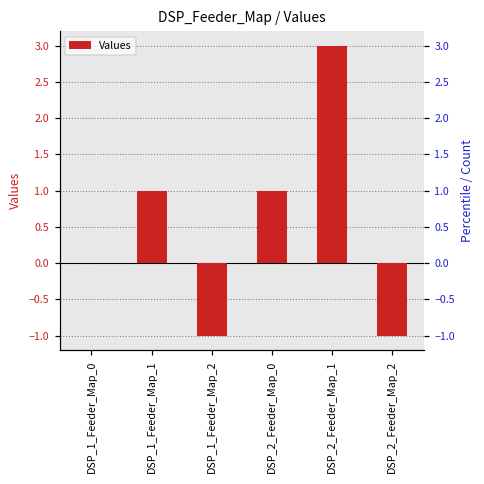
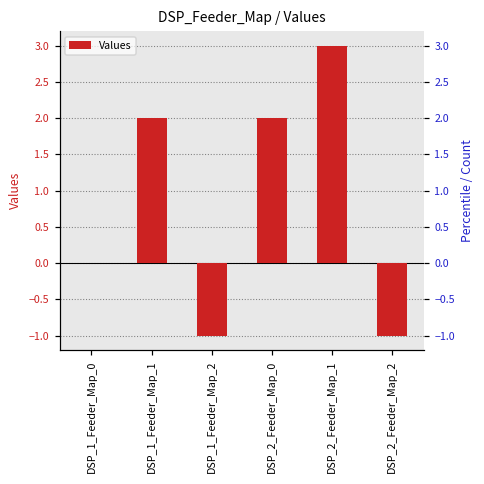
  {
    "DSP_1_Feeder_Map_0": 0,
-   "DSP_1_Feeder_Map_1": 1,
+   "DSP_1_Feeder_Map_1": 2,
    "DSP_1_Feeder_Map_2": -1,
-   "DSP_2_Feeder_Map_0": 1,
+   "DSP_2_Feeder_Map_0": 2,
    "DSP_2_Feeder_Map_1": 3,
    "DSP_2_Feeder_Map_2": -1
  }
